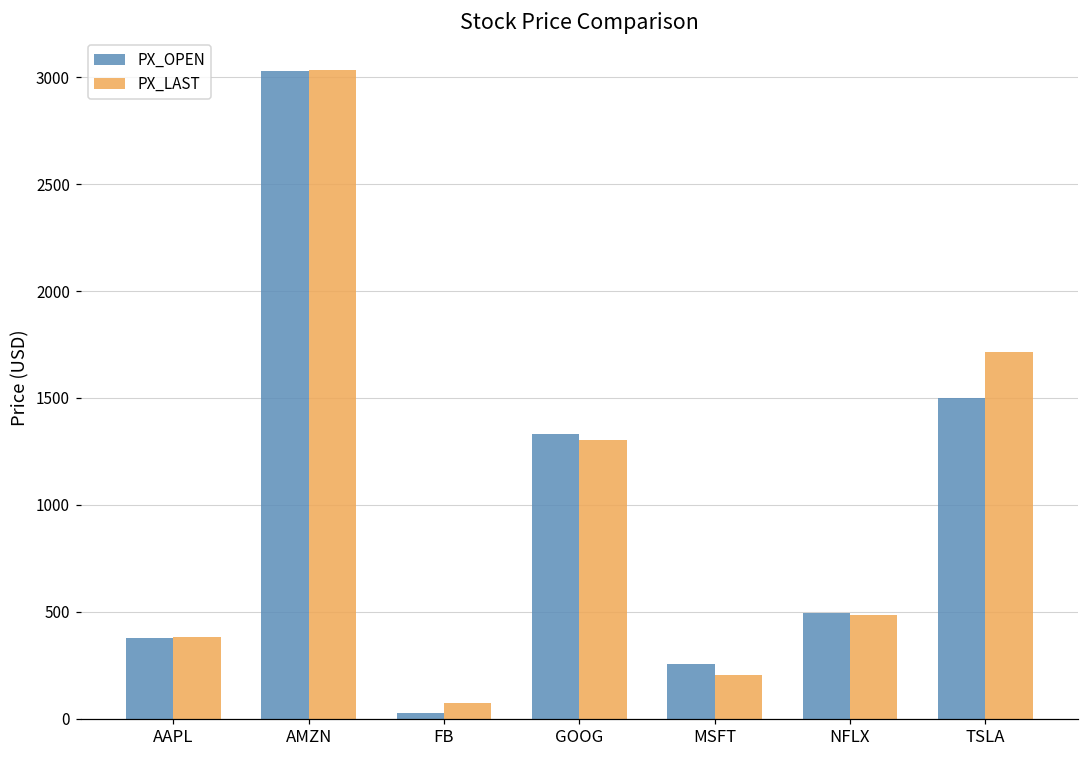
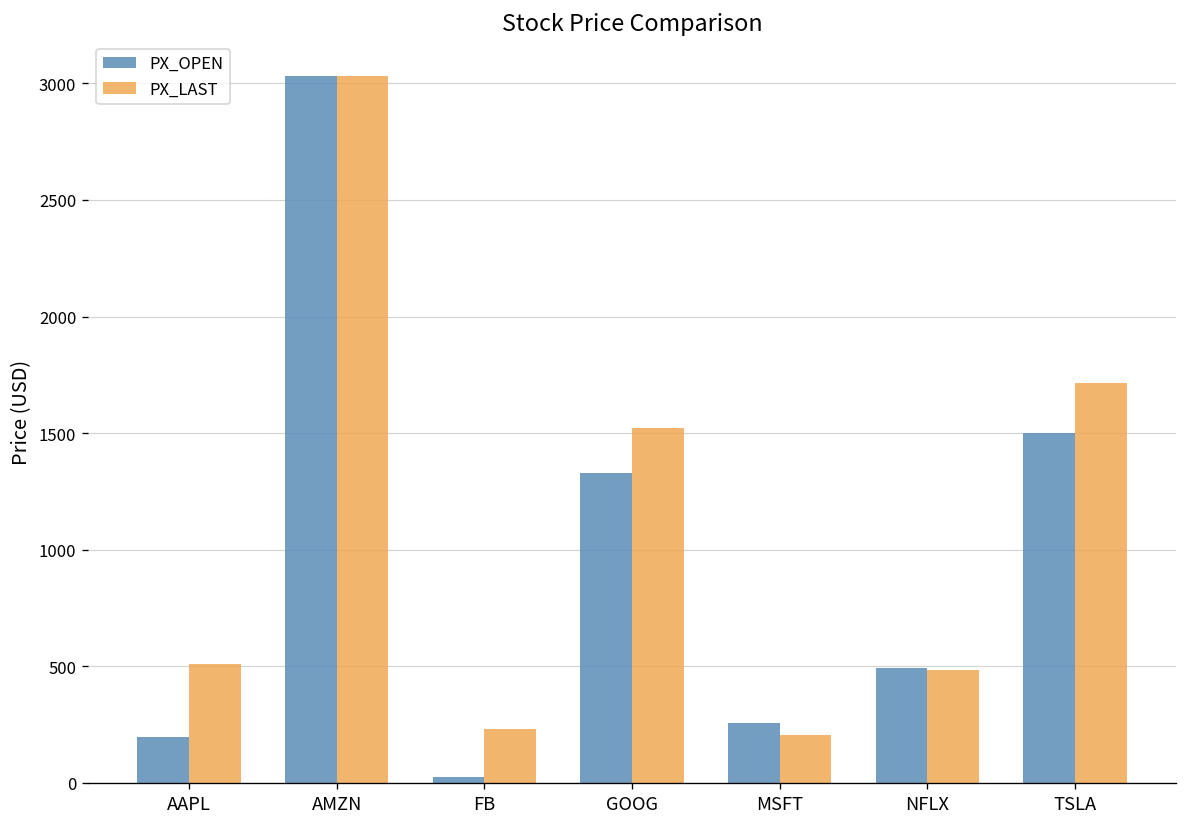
  {
    "PX_OPEN": {
-     "AAPL": 380,
+     "AAPL": 200,
      "AMZN": 3030,
      "FB": 30,
      "GOOG": 1330,
      "MSFT": 260,
      "NFLX": 490,
      "TSLA": 1500
    },
    "PX_LAST": {
-     "AAPL": 380,
+     "AAPL": 510,
      "AMZN": 3030,
-     "FB": 70,
-     "GOOG": 1310,
+     "FB": 230,
+     "GOOG": 1520,
      "MSFT": 200,
      "NFLX": 480,
      "TSLA": 1710
    }
  }
